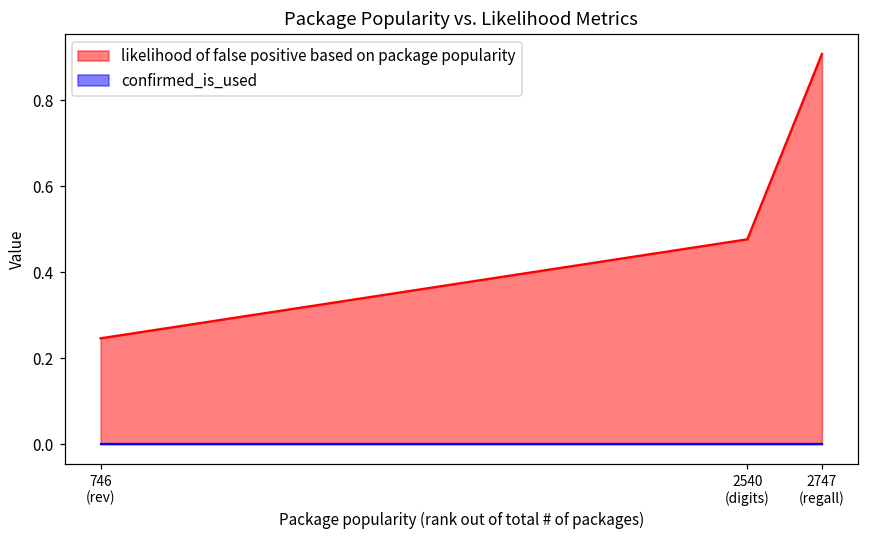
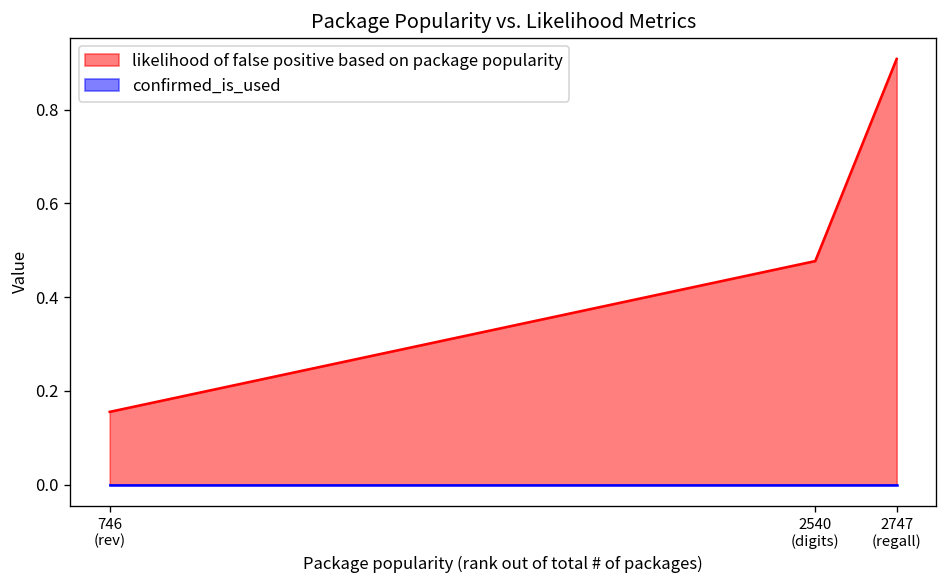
  {
    "likelihood of false positive based on package popularity": {
-     "746 (rev)": 0.25,
+     "746 (rev)": 0.16,
      "2540 (digits)": 0.48,
      "2747 (regall)": 0.91
    },
    "confirmed_is_used": {
      "746 (rev)": 0.00,
      "2540 (digits)": 0.00,
      "2747 (regall)": 0.00
    }
  }
